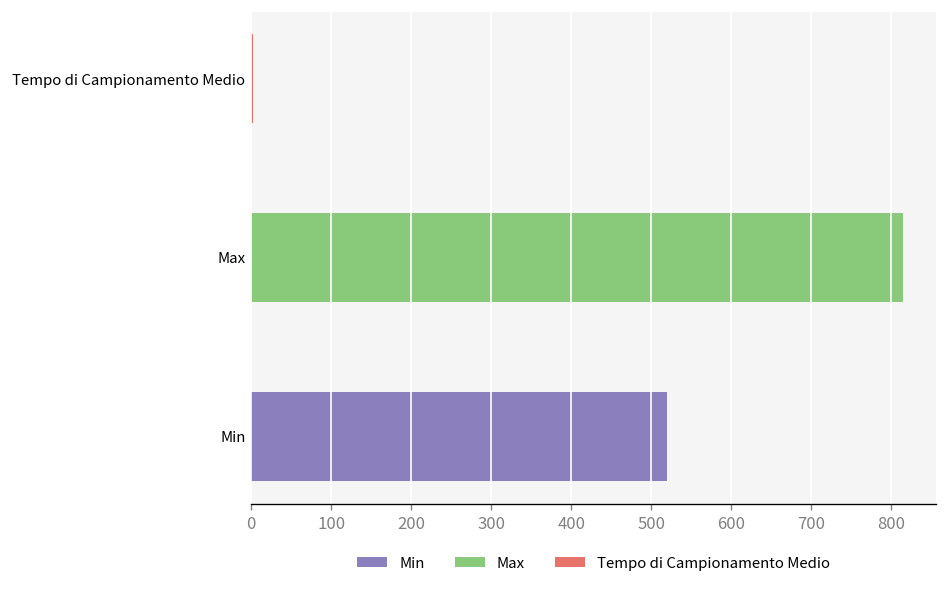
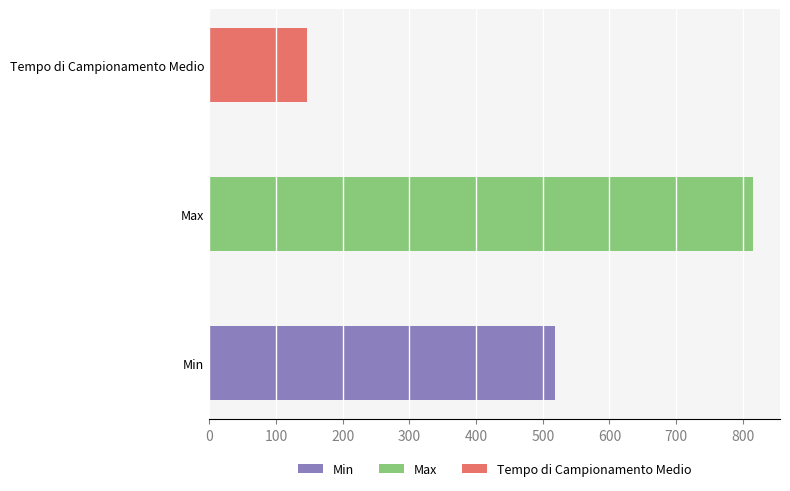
  {
-   "Tempo di Campionamento Medio": 0,
+   "Tempo di Campionamento Medio": 150,
    "Max": 820,
    "Min": 520
  }
